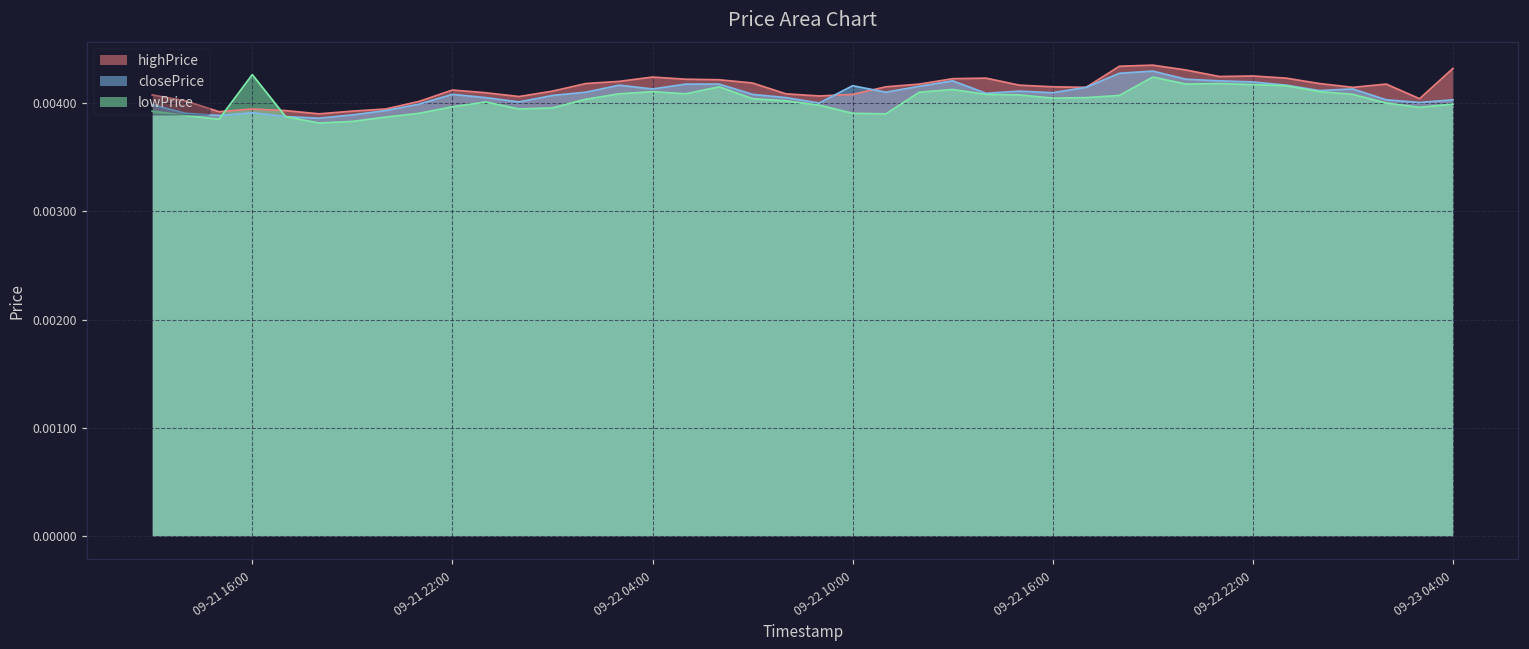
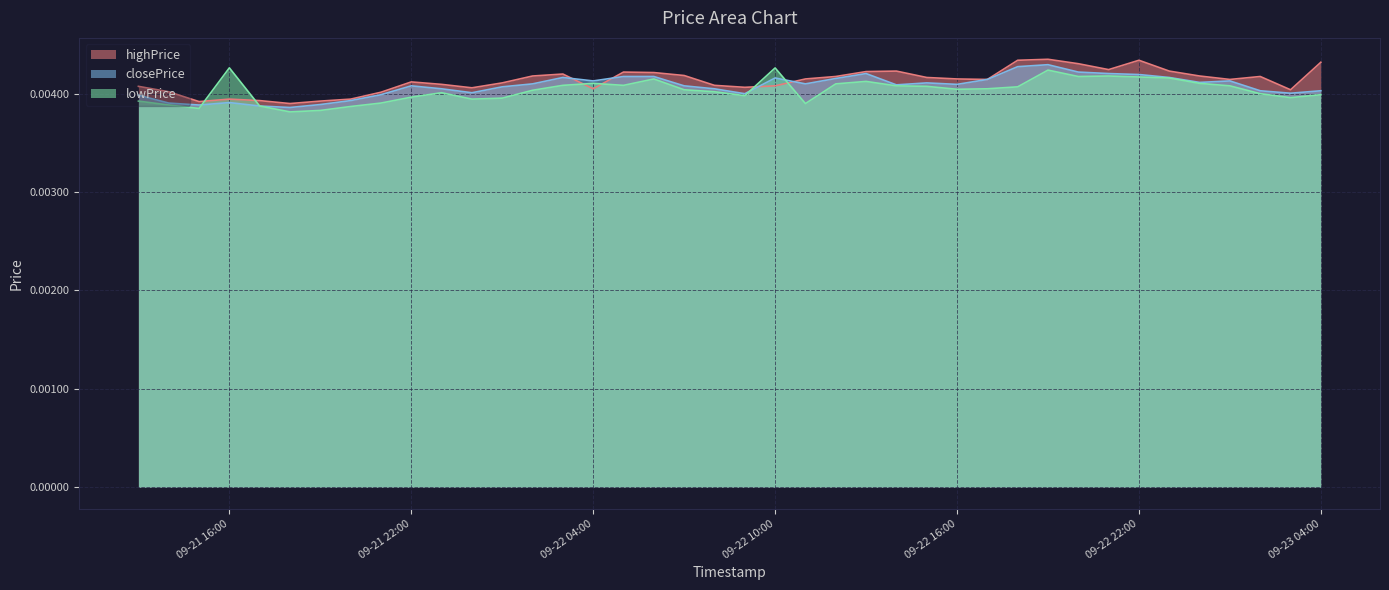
  {
    "highPrice": {
      "09-21 16:00": 0.0039,
      "09-21 22:00": 0.0041,
-     "09-22 04:00": 0.0042,
+     "09-22 04:00": 0.0041,
      "09-22 10:00": 0.0041,
      "09-22 16:00": 0.0042,
-     "09-22 22:00": 0.00425,
+     "09-22 22:00": 0.00434,
      "09-23 04:00": 0.0043
    },
    "closePrice": {
      "09-21 16:00": 0.0039,
      "09-21 22:00": 0.0041,
      "09-22 10:00": 0.0042,
      "09-22 16:00": 0.0041,
      "09-23 04:00": 0.0040
    },
    "lowPrice": {
      "09-21 16:00": 0.0043,
      "09-21 22:00": 0.0040,
-     "09-22 10:00": 0.0039,
+     "09-22 10:00": 0.0043,
      "09-22 16:00": 0.0040,
      "09-23 04:00": 0.0040
    }
  }
